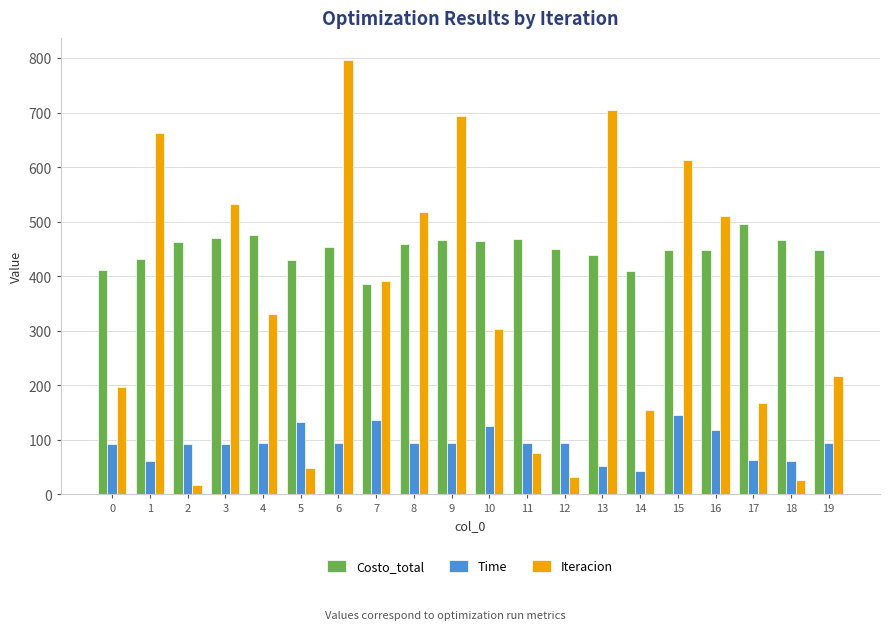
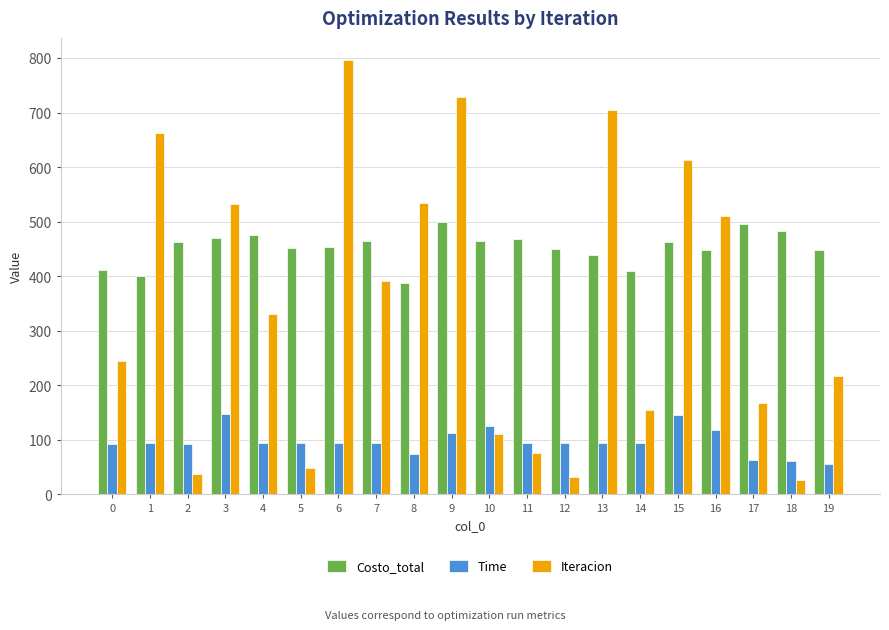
  {
    "Costo_total": {
      "0": 410,
-     "1": 430,
+     "1": 400,
      "2": 460,
      "3": 470,
      "4": 480,
-     "5": 430,
+     "5": 450,
      "6": 450,
-     "7": 390,
-     "8": 460,
-     "9": 470,
+     "7": 460,
+     "8": 390,
+     "9": 500,
      "10": 460,
      "11": 470,
      "12": 450,
      "13": 440,
      "14": 410,
-     "15": 450,
+     "15": 460,
      "16": 450,
      "17": 500,
-     "18": 470,
+     "18": 480,
      "19": 450
    },
    "Time": {
      "0": 90,
-     "1": 60,
+     "1": 90,
      "2": 90,
-     "3": 90,
+     "3": 150,
      "4": 90,
-     "5": 130,
+     "5": 90,
      "6": 90,
-     "7": 140,
-     "8": 90,
-     "9": 90,
+     "7": 90,
+     "8": 70,
+     "9": 110,
      "10": 130,
      "11": 90,
      "12": 90,
-     "13": 50,
-     "14": 40,
+     "13": 90,
+     "14": 90,
      "15": 140,
      "16": 120,
      "17": 60,
      "18": 60,
-     "19": 90
+     "19": 60
    },
    "Iteracion": {
-     "0": 200,
+     "0": 240,
      "1": 660,
-     "2": 20,
+     "2": 40,
      "3": 530,
      "4": 330,
      "5": 50,
      "6": 800,
      "7": 390,
-     "8": 520,
-     "9": 690,
-     "10": 300,
+     "8": 530,
+     "9": 730,
+     "10": 110,
      "11": 80,
      "12": 30,
      "13": 700,
      "14": 150,
      "15": 610,
      "16": 510,
      "17": 170,
      "18": 30,
      "19": 220
    }
  }
